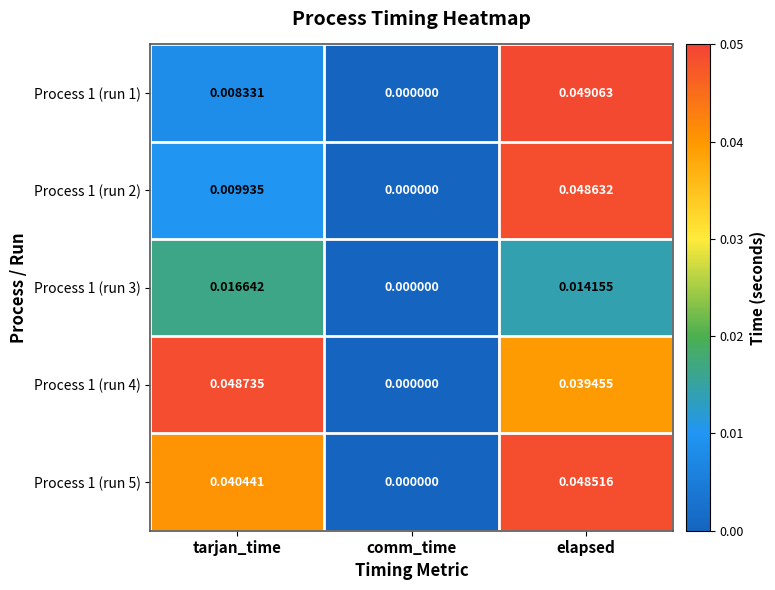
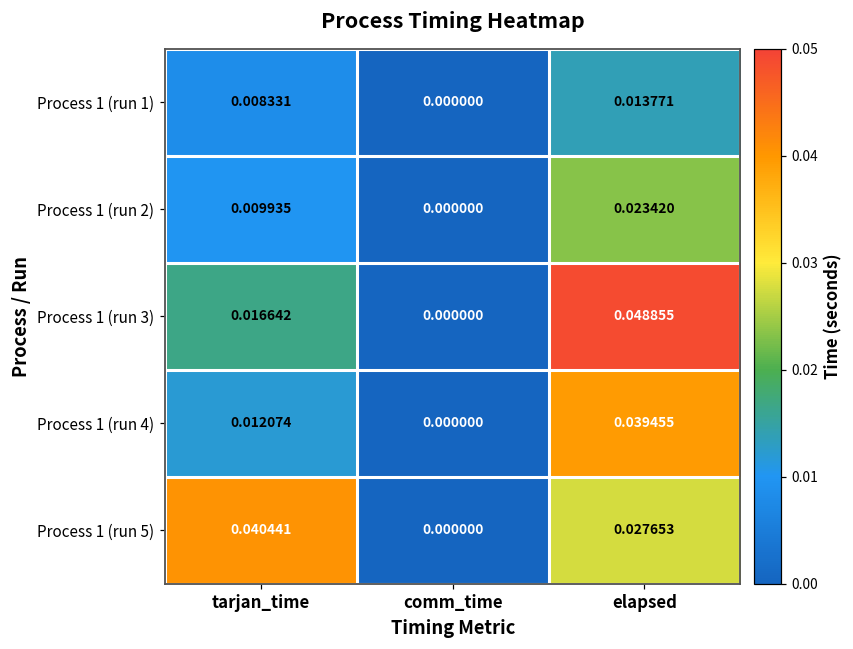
  {
    "Process 1 (run 1)": {
      "tarjan_time": 0.008331,
      "comm_time": 0.000000,
-     "elapsed": 0.049063
+     "elapsed": 0.013771
    },
    "Process 1 (run 2)": {
      "tarjan_time": 0.009935,
      "comm_time": 0.000000,
-     "elapsed": 0.048632
+     "elapsed": 0.023420
    },
    "Process 1 (run 3)": {
      "tarjan_time": 0.016642,
      "comm_time": 0.000000,
-     "elapsed": 0.014155
+     "elapsed": 0.048855
    },
    "Process 1 (run 4)": {
-     "tarjan_time": 0.048735,
+     "tarjan_time": 0.012074,
      "comm_time": 0.000000,
      "elapsed": 0.039455
    },
    "Process 1 (run 5)": {
      "tarjan_time": 0.040441,
      "comm_time": 0.000000,
-     "elapsed": 0.048516
+     "elapsed": 0.027653
    }
  }
